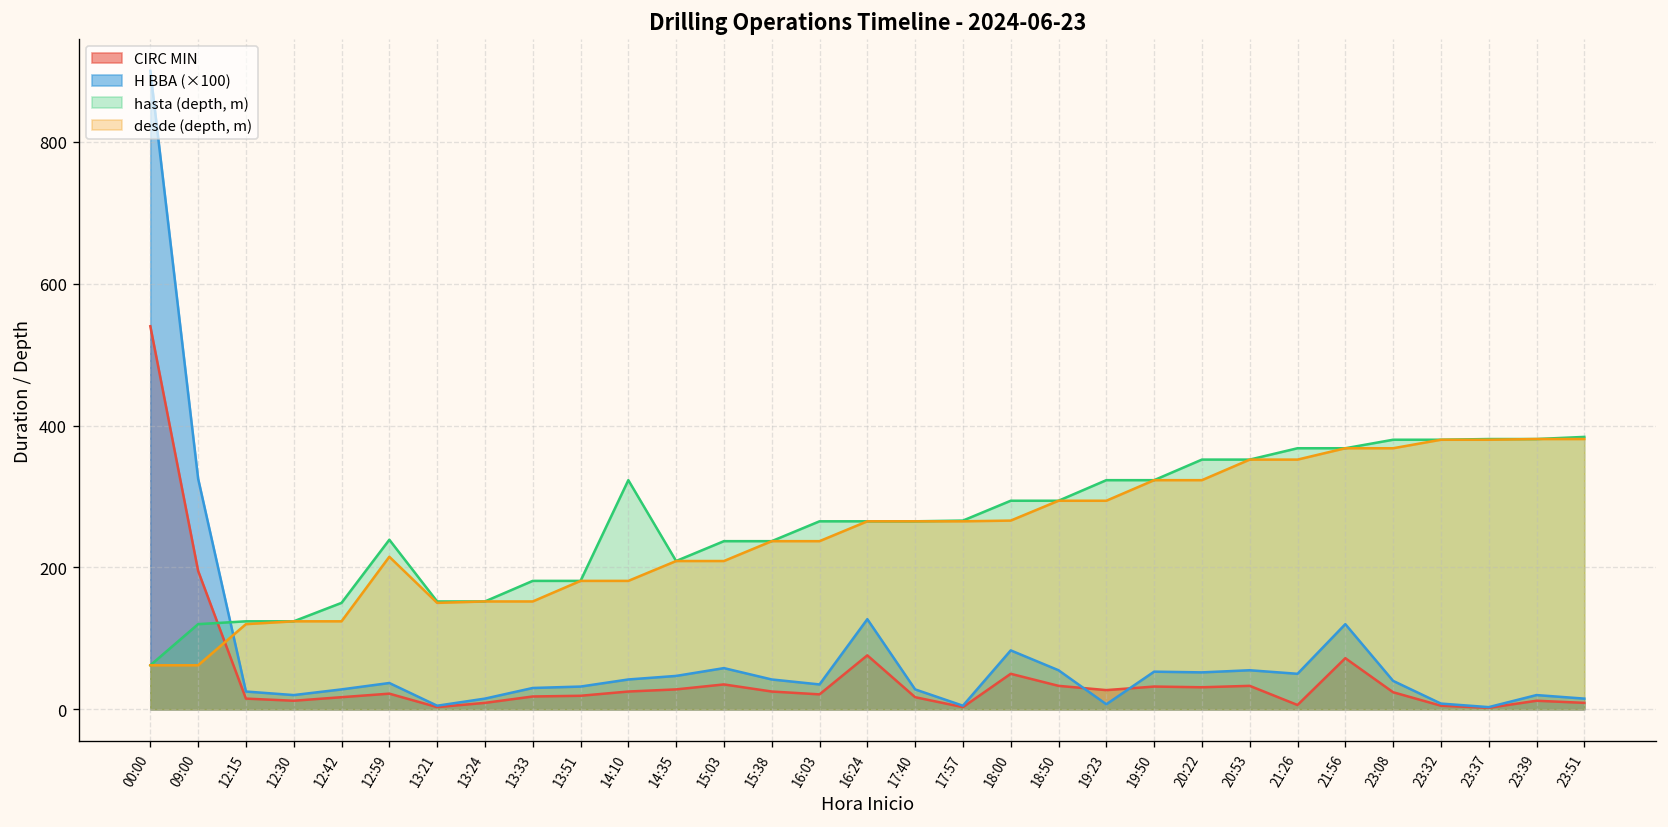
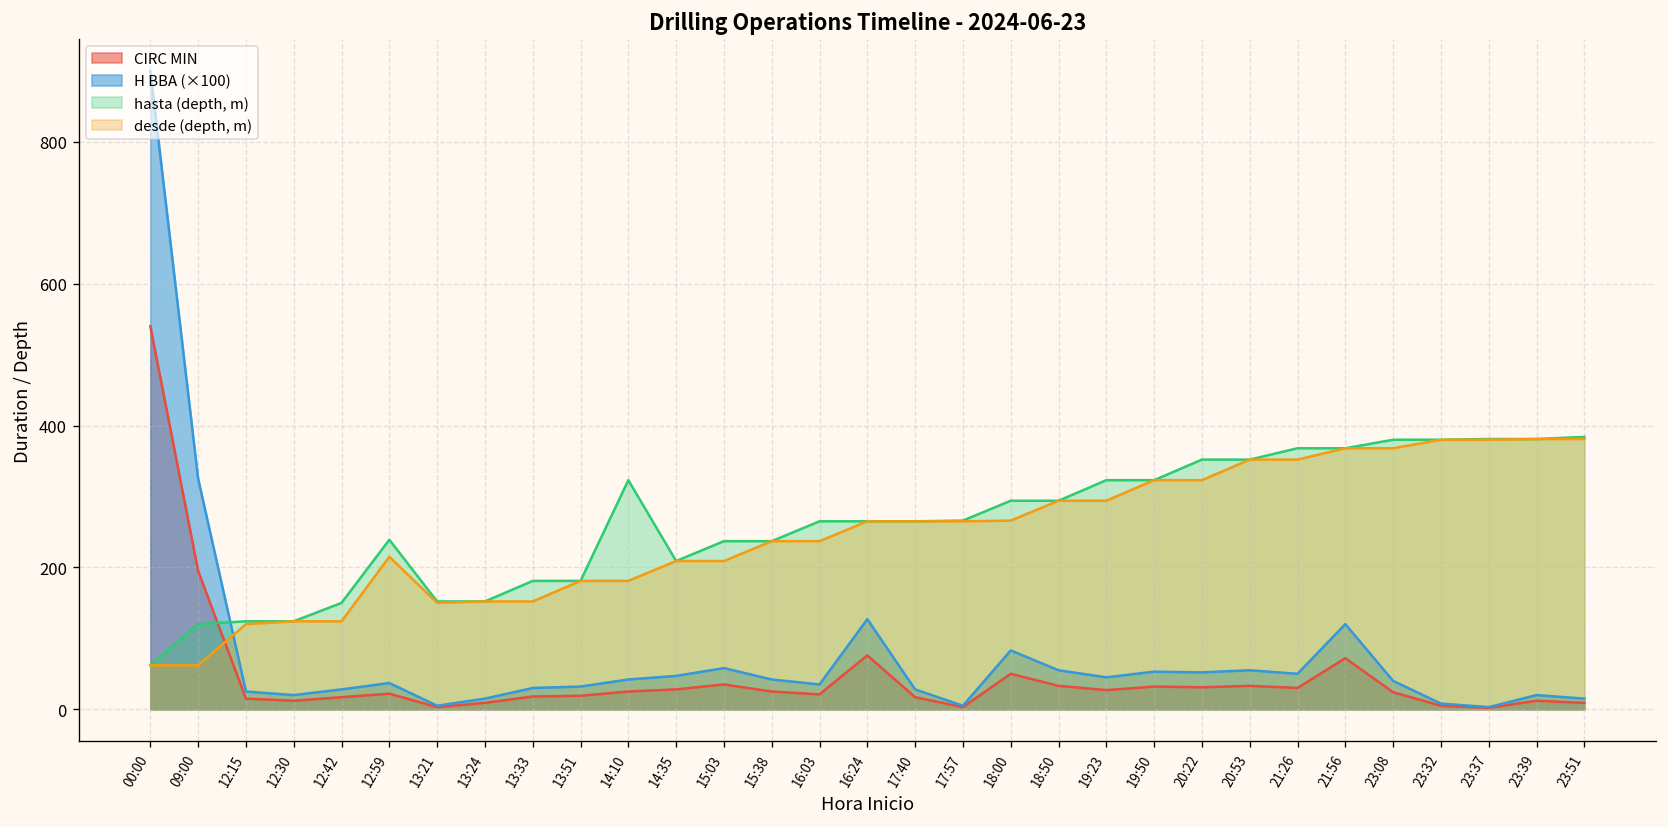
  {
    "CIRC MIN": {
      "00:00": 540,
      "09:00": 200,
      "12:15": 20,
      "12:30": 10,
      "12:42": 20,
      "12:59": 20,
      "13:24": 10,
      "13:33": 20,
      "13:51": 20,
      "14:10": 30,
      "14:35": 30,
      "15:03": 40,
      "15:38": 30,
      "16:03": 20,
      "16:24": 80,
      "17:40": 20,
      "18:00": 50,
      "18:50": 30,
      "19:23": 30,
      "19:50": 30,
      "20:22": 30,
      "20:53": 30,
-     "21:26": 10,
+     "21:26": 30,
      "21:56": 70,
      "23:08": 20,
      "23:39": 10,
      "23:51": 10
    },
    "H BBA (×100)": {
      "09:00": 330,
      "12:15": 30,
      "12:30": 20,
      "12:42": 30,
      "12:59": 40,
      "13:24": 20,
      "13:33": 30,
      "13:51": 30,
      "14:10": 40,
      "14:35": 50,
      "15:03": 60,
      "15:38": 40,
      "16:03": 40,
      "16:24": 130,
      "17:40": 30,
      "18:00": 80,
      "18:50": 60,
-     "19:23": 10,
+     "19:23": 50,
      "19:50": 50,
      "20:22": 50,
      "20:53": 60,
      "21:26": 50,
      "21:56": 120,
      "23:08": 40,
      "23:39": 20,
      "23:51": 20
    },
    "hasta (depth, m)": {
      "09:00": 120,
      "12:42": 150,
      "12:59": 240,
      "13:33": 180,
      "14:10": 320,
      "15:03": 240,
      "16:03": 270,
      "18:00": 290,
      "19:23": 320,
      "20:22": 350,
      "21:26": 370,
      "23:08": 380
    },
    "desde (depth, m)": {
      "09:00": 60,
      "12:42": 120,
      "12:59": 220,
      "13:33": 150,
      "14:10": 180,
      "15:03": 210,
      "16:03": 240,
      "18:00": 270,
      "19:23": 290,
      "20:22": 320,
      "21:26": 350,
      "23:08": 370
    }
  }
